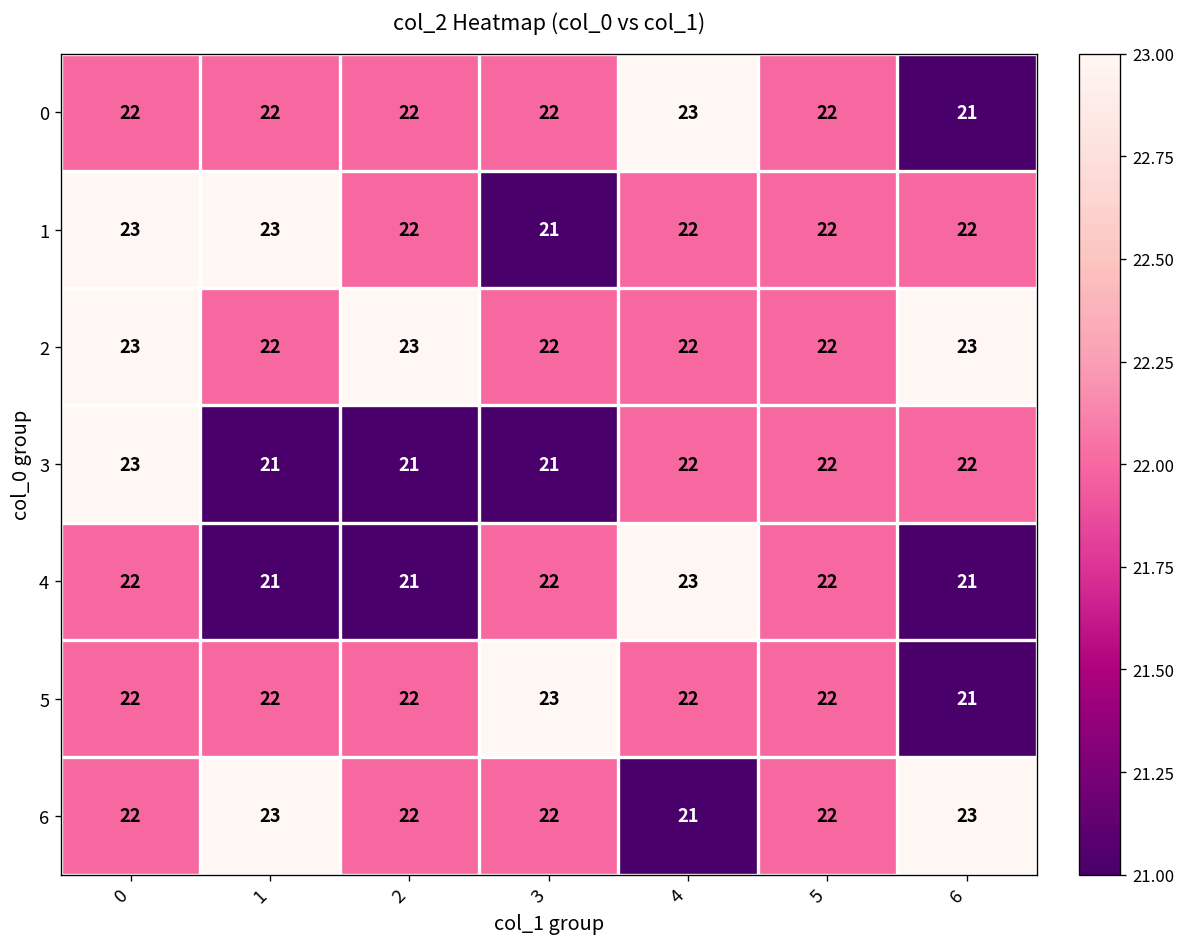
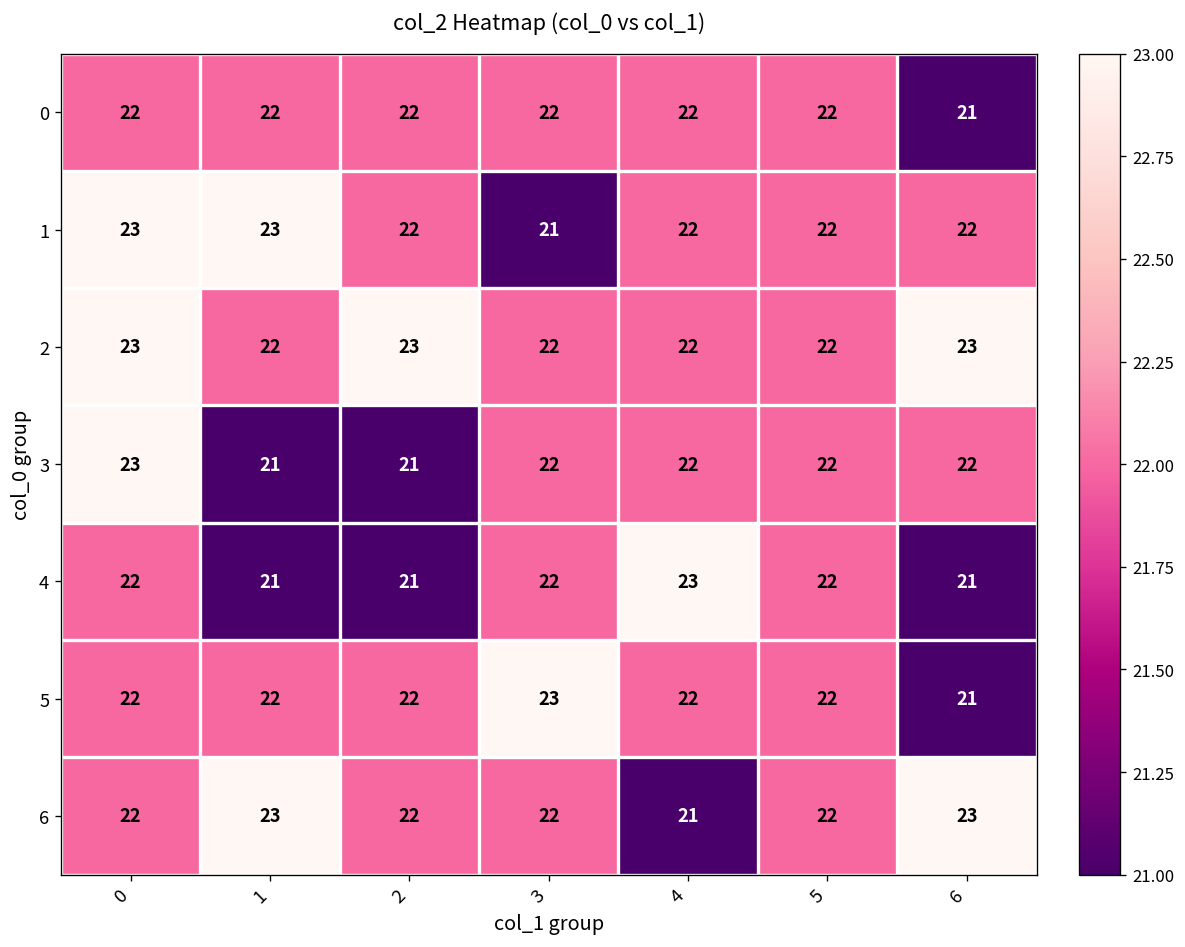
  {
    "0": {
      "0": 22,
      "1": 22,
      "2": 22,
      "3": 22,
-     "4": 23,
+     "4": 22,
      "5": 22,
      "6": 21
    },
    "1": {
      "0": 23,
      "1": 23,
      "2": 22,
      "3": 21,
      "4": 22,
      "5": 22,
      "6": 22
    },
    "2": {
      "0": 23,
      "1": 22,
      "2": 23,
      "3": 22,
      "4": 22,
      "5": 22,
      "6": 23
    },
    "3": {
      "0": 23,
      "1": 21,
      "2": 21,
-     "3": 21,
+     "3": 22,
      "4": 22,
      "5": 22,
      "6": 22
    },
    "4": {
      "0": 22,
      "1": 21,
      "2": 21,
      "3": 22,
      "4": 23,
      "5": 22,
      "6": 21
    },
    "5": {
      "0": 22,
      "1": 22,
      "2": 22,
      "3": 23,
      "4": 22,
      "5": 22,
      "6": 21
    },
    "6": {
      "0": 22,
      "1": 23,
      "2": 22,
      "3": 22,
      "4": 21,
      "5": 22,
      "6": 23
    }
  }
